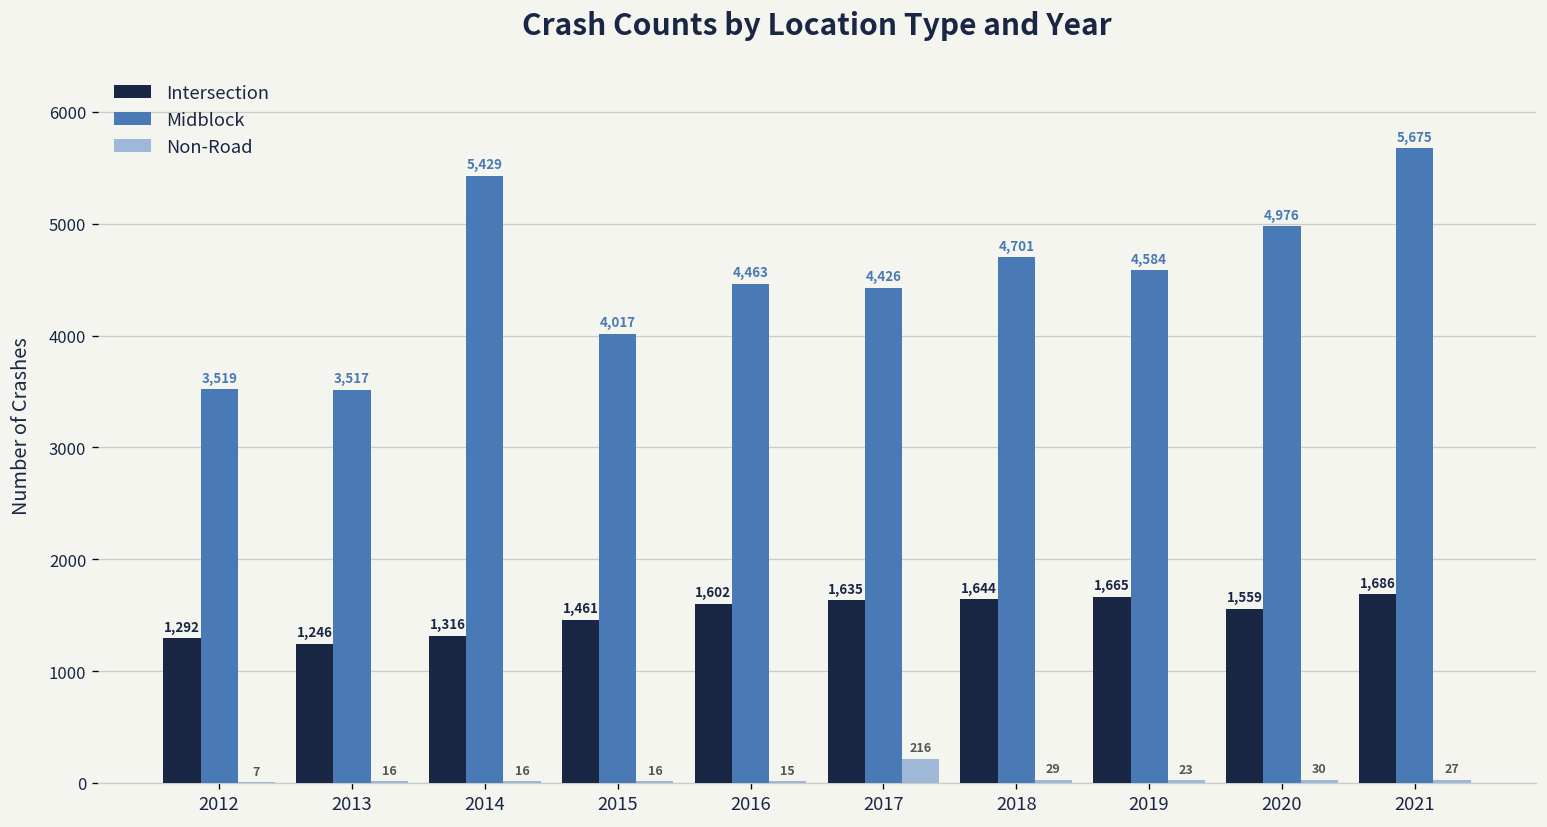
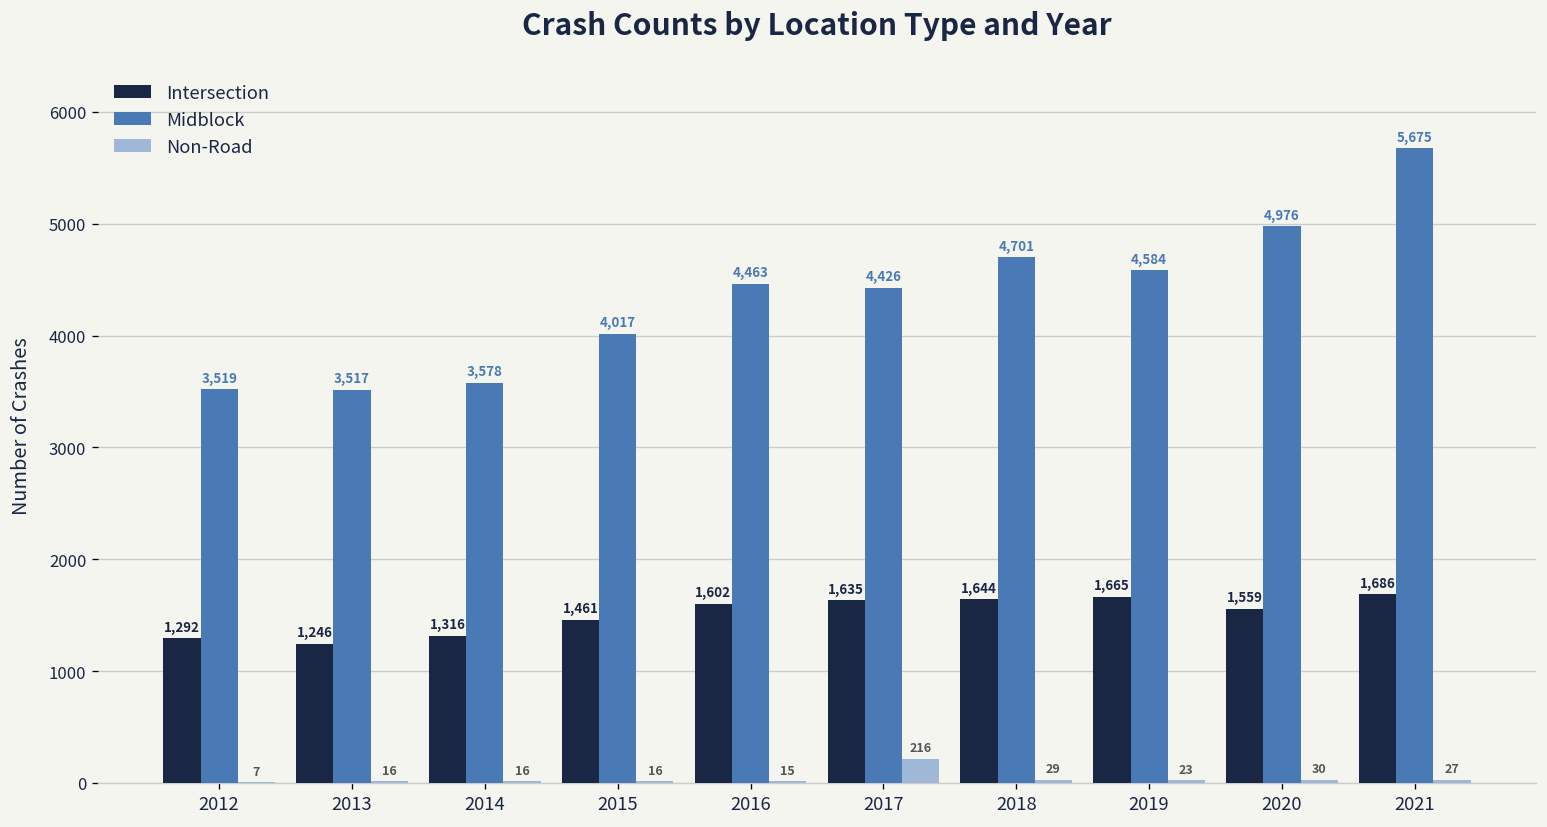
  {
    "Intersection": {
      "2012": "1,292",
      "2013": "1,246",
      "2014": "1,316",
      "2015": "1,461",
      "2016": "1,602",
      "2017": "1,635",
      "2018": "1,644",
      "2019": "1,665",
      "2020": "1,559",
      "2021": "1,686"
    },
    "Midblock": {
      "2012": "3,519",
      "2013": "3,517",
-     "2014": "5,429",
+     "2014": "3,578",
      "2015": "4,017",
      "2016": "4,463",
      "2017": "4,426",
      "2018": "4,701",
      "2019": "4,584",
      "2020": "4,976",
      "2021": "5,675"
    },
    "Non-Road": {
      "2012": "7",
      "2013": "16",
      "2014": "16",
      "2015": "16",
      "2016": "15",
      "2017": "216",
      "2018": "29",
      "2019": "23",
      "2020": "30",
      "2021": "27"
    }
  }
